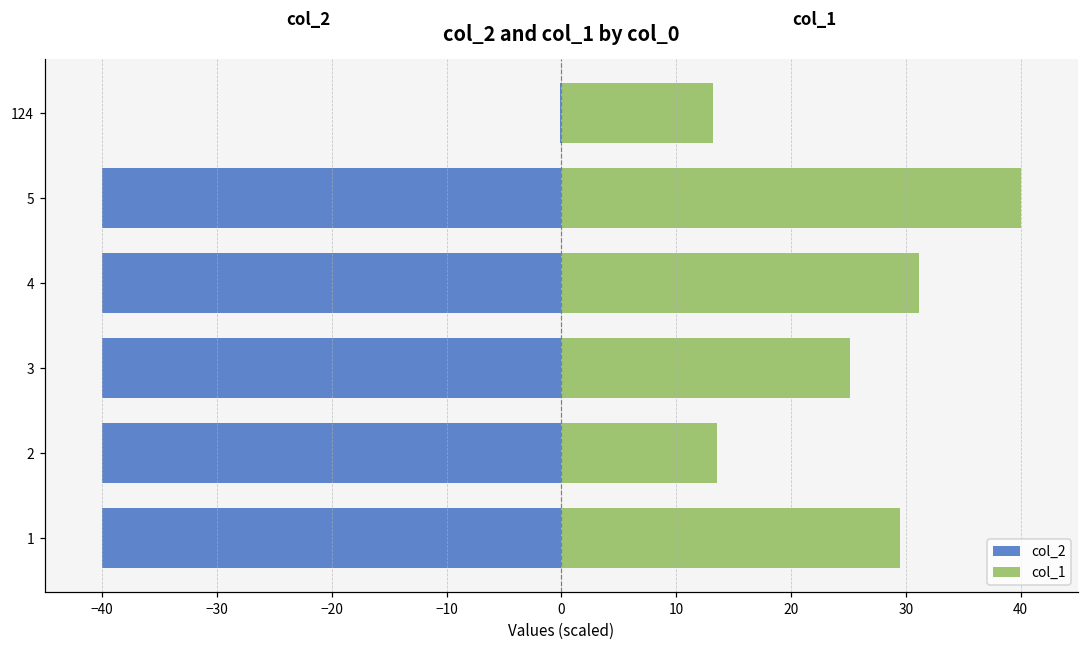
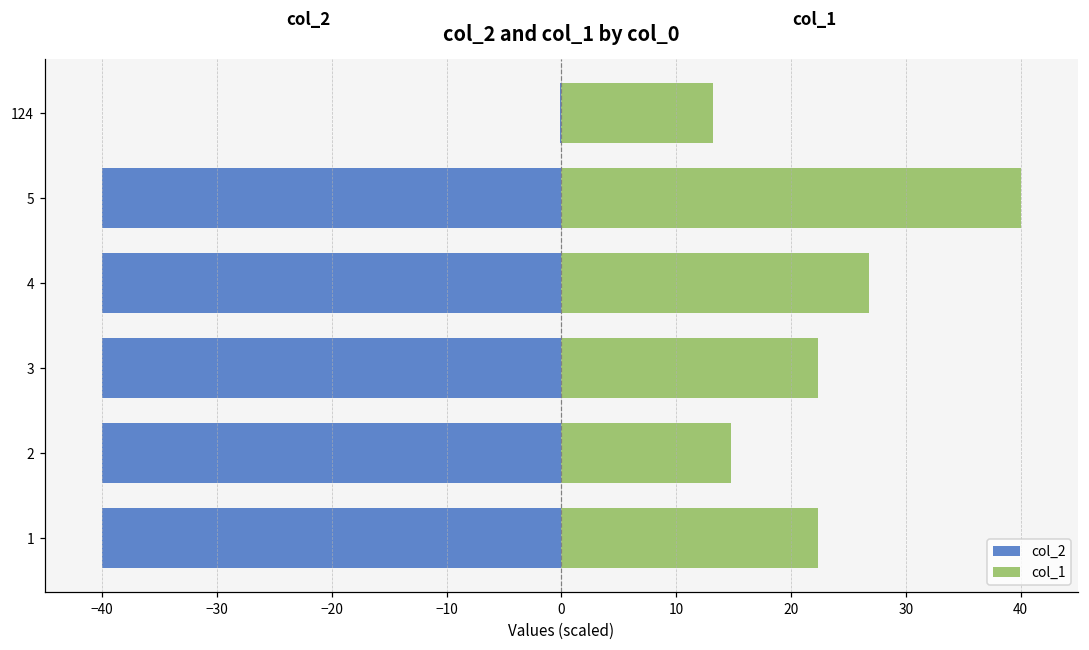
  {
    "col_2": {
      "5": -40.0,
      "4": -40.0,
      "3": -40.0,
      "2": -40.0,
      "1": -40.0
    },
    "col_1": {
      "124": 13.2,
      "5": 40.0,
-     "4": 31.2,
-     "3": 25.1,
-     "2": 13.6,
-     "1": 29.5
+     "4": 26.8,
+     "3": 22.4,
+     "2": 14.8,
+     "1": 22.4
    }
  }
